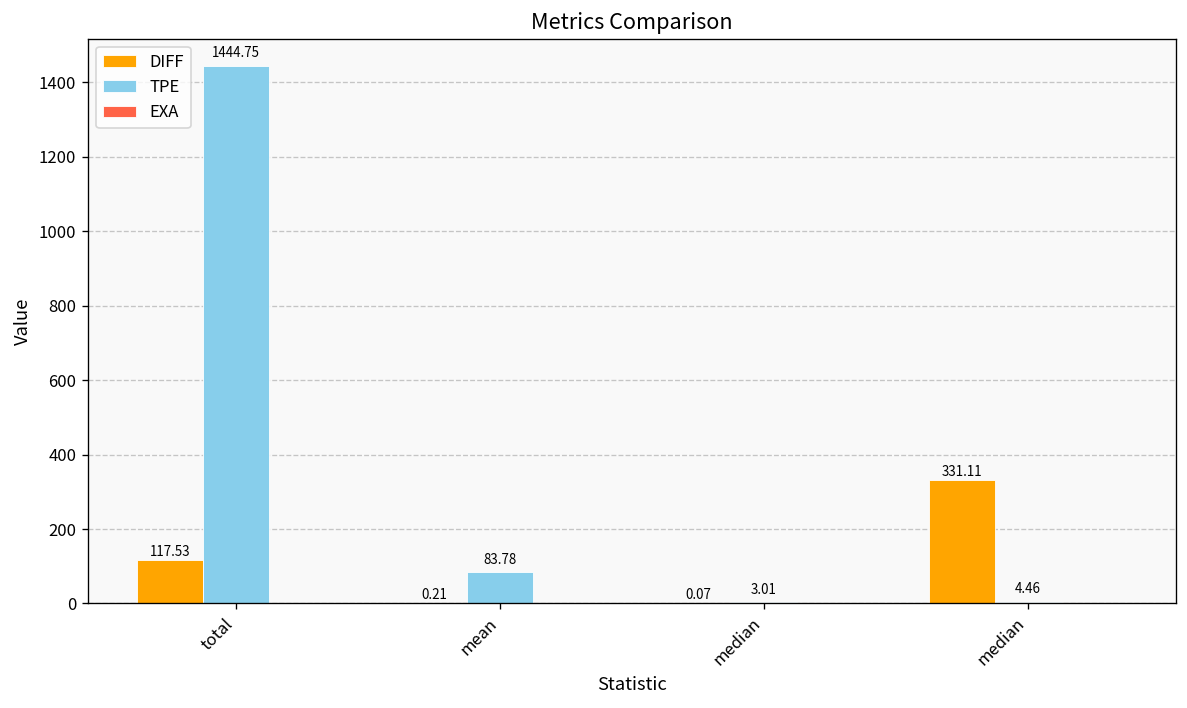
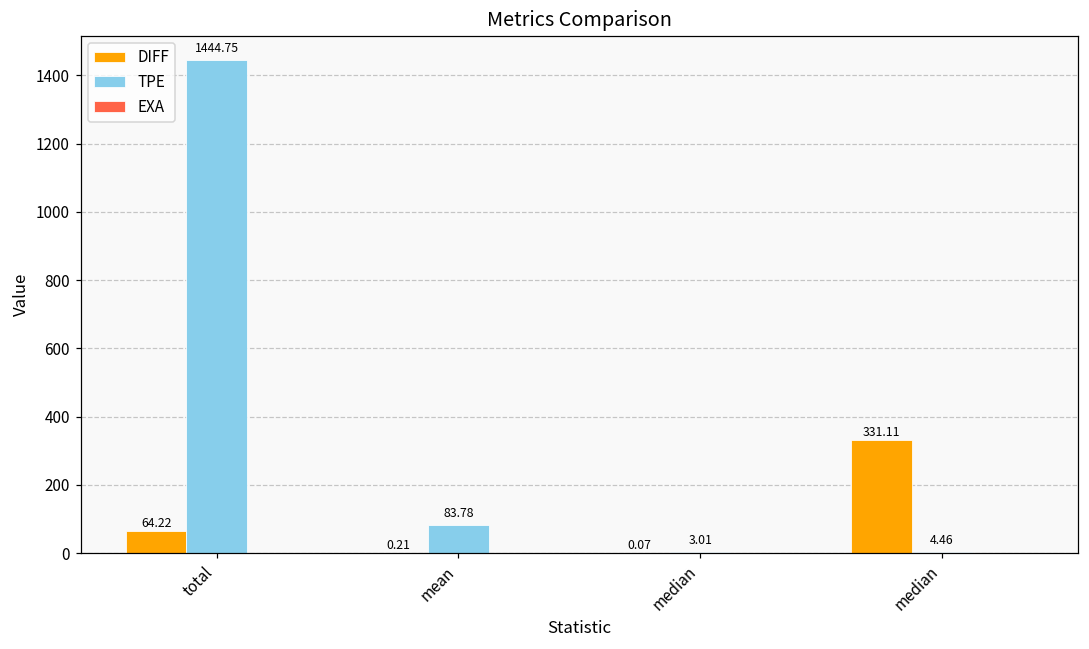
  {
    "DIFF": {
-     "total": 117.53,
+     "total": 64.22,
      "mean": 0.21
    },
    "TPE": {
      "total": 1444.75,
      "mean": 83.78
    },
    "EXA": {
      "total": 0,
      "mean": 0
    }
  }
